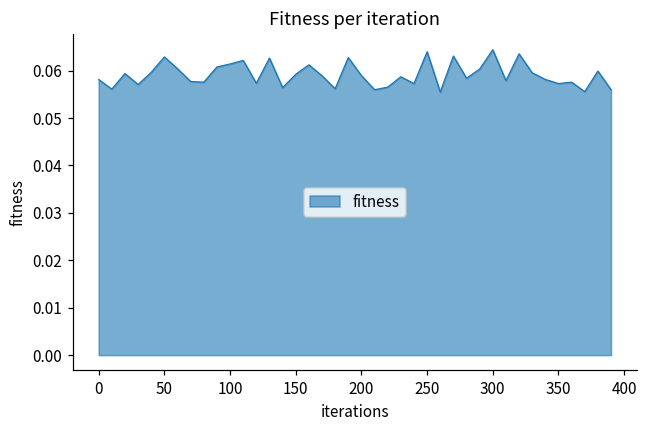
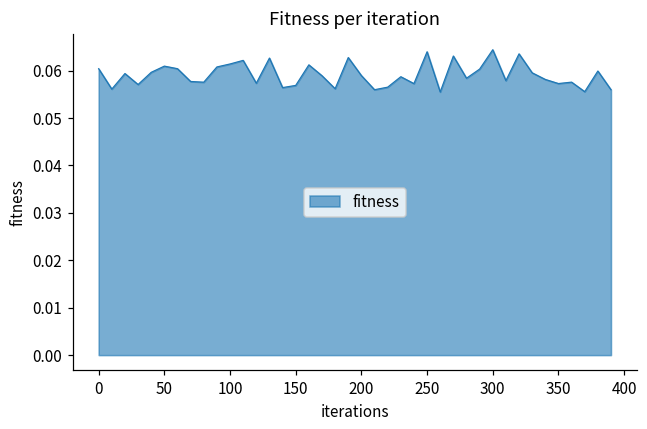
  {
-   "0": 0.058,
-   "50": 0.063,
+   "0": 0.060,
+   "50": 0.061,
    "100": 0.061,
-   "150": 0.059,
+   "150": 0.057,
    "200": 0.059,
    "250": 0.064,
    "300": 0.064,
    "350": 0.057
  }
